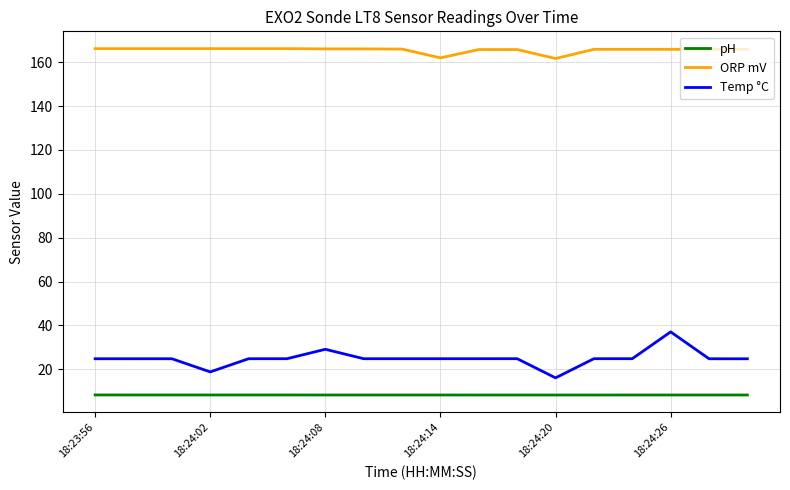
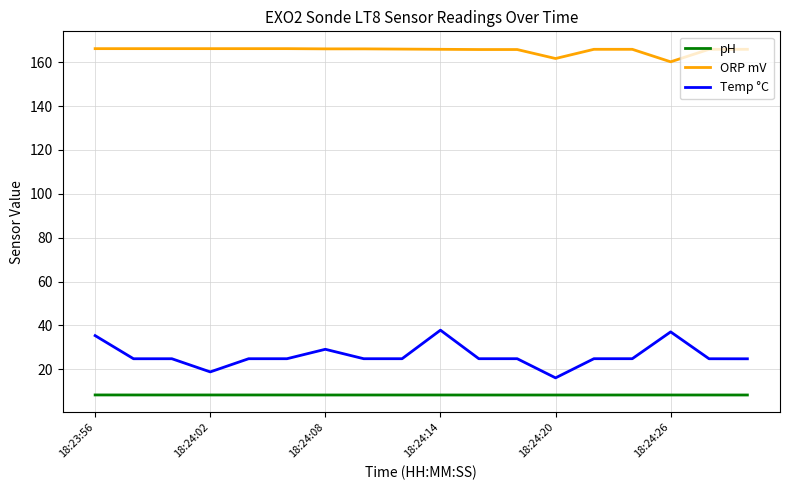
  {
    "pH": {
      "18:23:56": 8,
      "18:24:02": 8,
      "18:24:08": 8,
      "18:24:14": 8,
      "18:24:20": 8,
      "18:24:26": 8
    },
    "ORP mV": {
      "18:23:56": 166,
      "18:24:02": 166,
      "18:24:08": 166,
-     "18:24:14": 162,
+     "18:24:14": 166,
      "18:24:20": 162,
-     "18:24:26": 166
+     "18:24:26": 160
    },
    "Temp °C": {
-     "18:23:56": 25,
+     "18:23:56": 35,
      "18:24:02": 19,
      "18:24:08": 29,
-     "18:24:14": 25,
+     "18:24:14": 38,
      "18:24:20": 16,
      "18:24:26": 37
    }
  }
